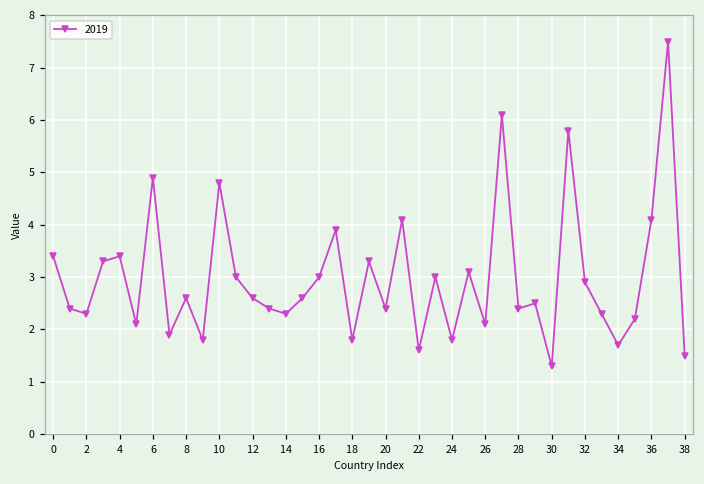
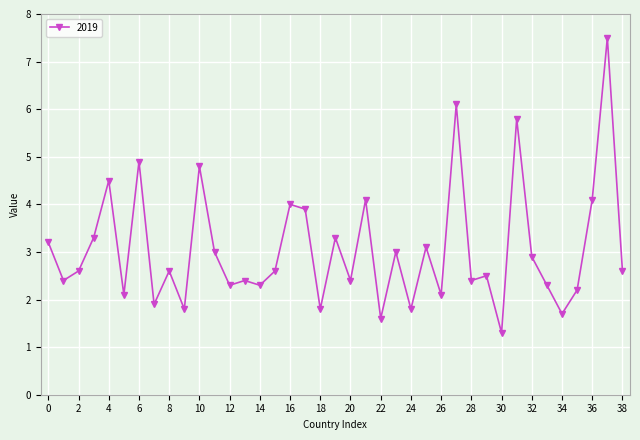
  {
-   "0": 3.4,
-   "2": 2.3,
-   "4": 3.4,
+   "0": 3.2,
+   "2": 2.6,
+   "4": 4.5,
    "6": 4.9,
    "8": 2.6,
    "10": 4.8,
-   "12": 2.6,
+   "12": 2.3,
    "14": 2.3,
-   "16": 3,
+   "16": 4,
    "18": 1.8,
    "20": 2.4,
    "22": 1.6,
    "24": 1.8,
    "26": 2.1,
    "28": 2.4,
    "30": 1.3,
    "32": 2.9,
    "34": 1.7,
    "36": 4.1,
-   "38": 1.5
+   "38": 2.6
  }
